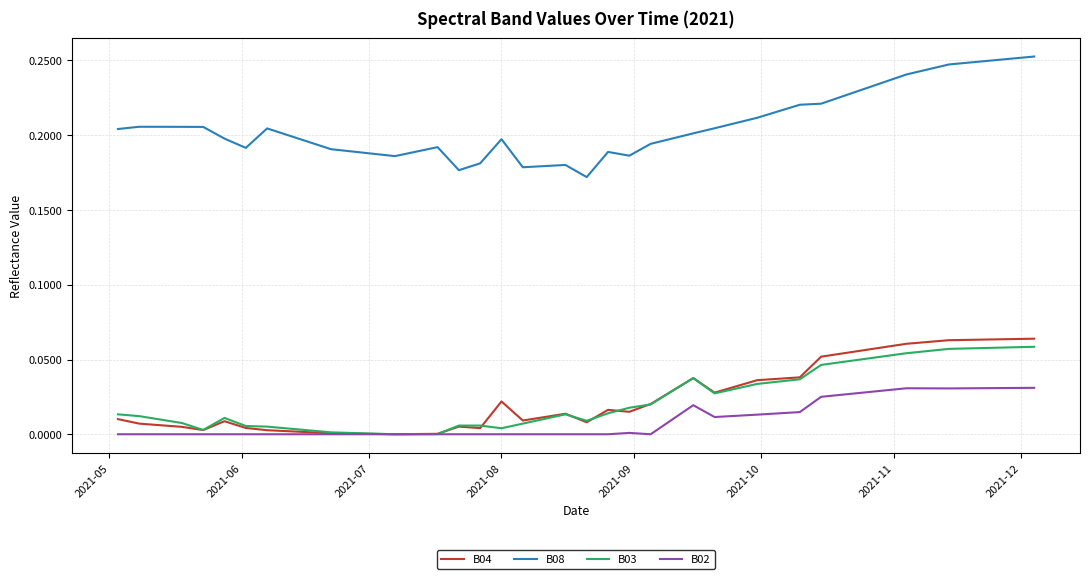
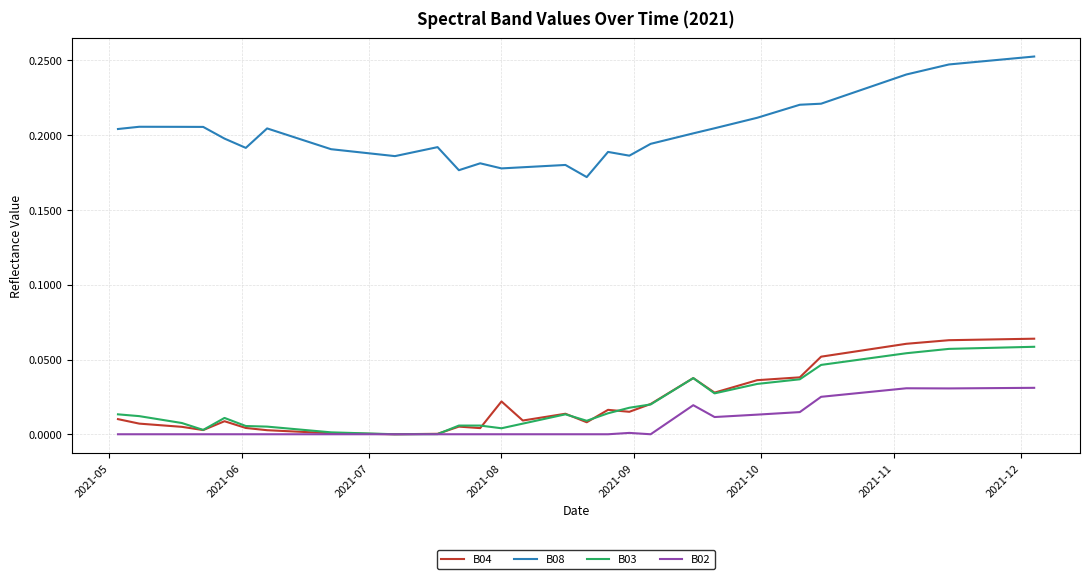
  {
    "B04": {
      "2021-08": 0.022
    },
    "B08": {
-     "2021-08": 0.197
+     "2021-08": 0.178
    },
    "B03": {
      "2021-08": 0.004
    },
    "B02": {
      "2021-08": 0.000
    }
  }
